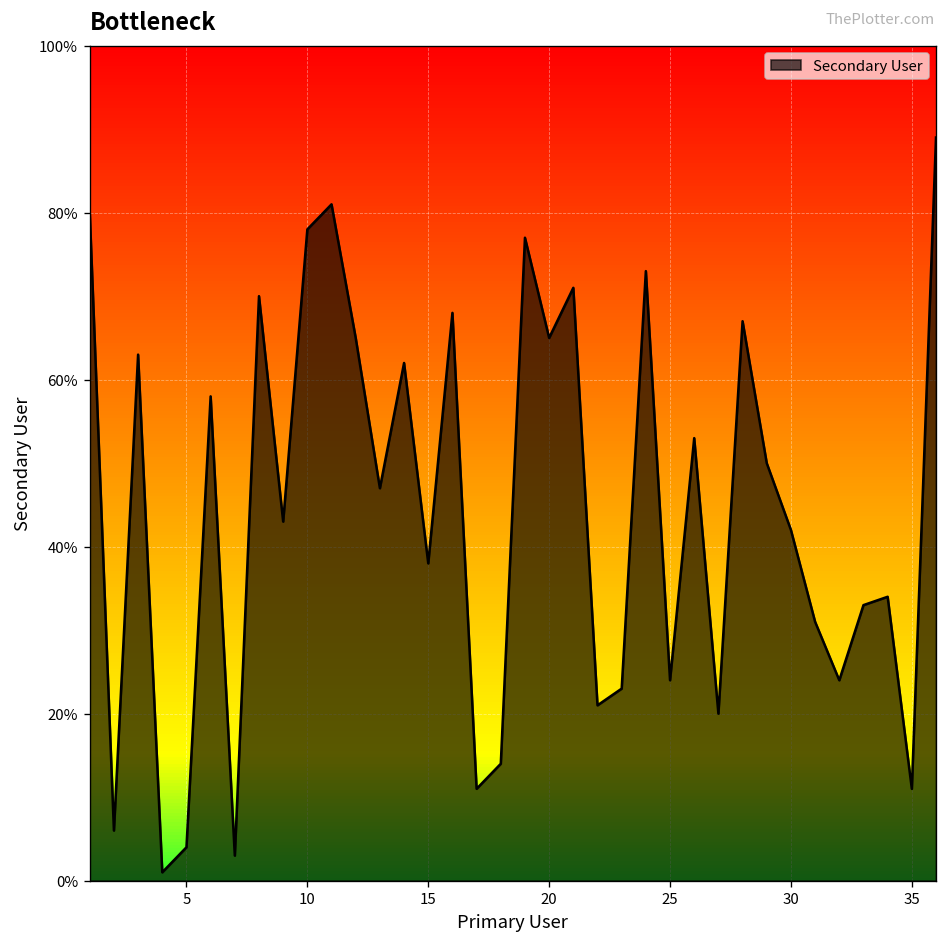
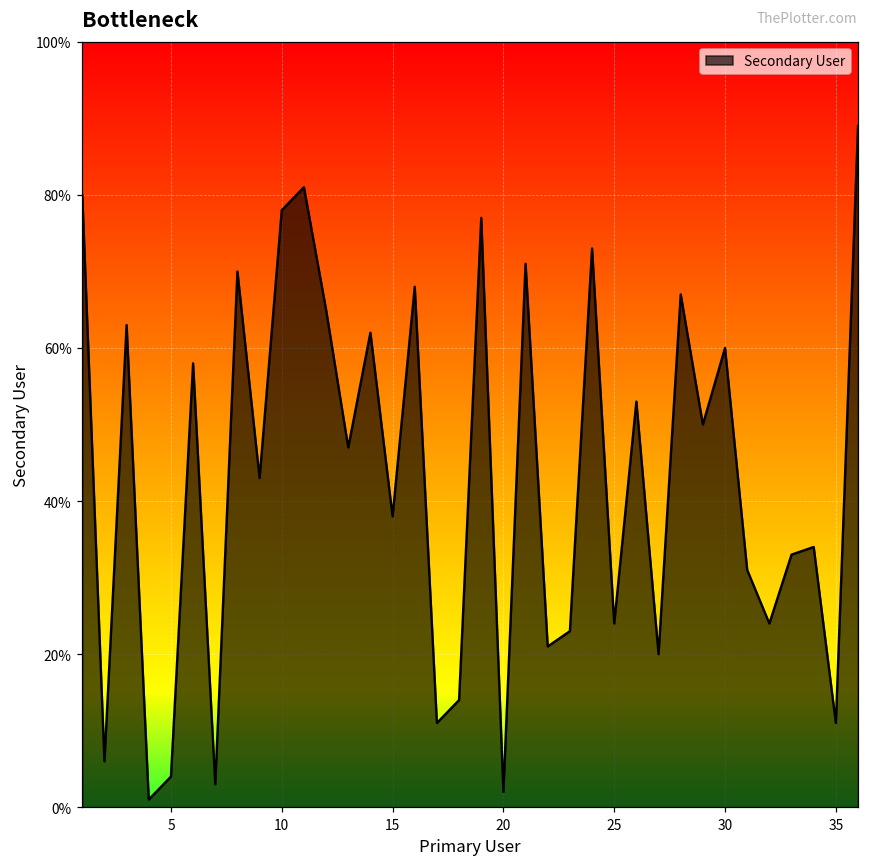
  {
    "5": "4%",
    "10": "78%",
    "15": "38%",
-   "20": "65%",
+   "20": "2%",
    "25": "24%",
-   "30": "42%",
+   "30": "60%",
    "35": "11%"
  }
